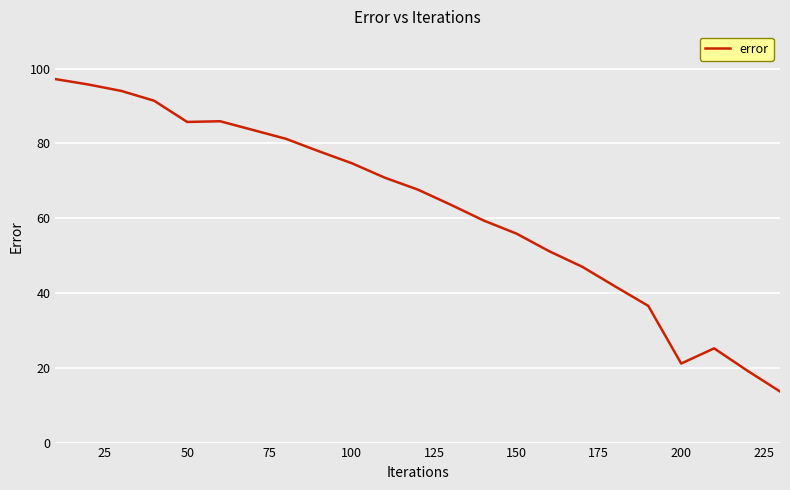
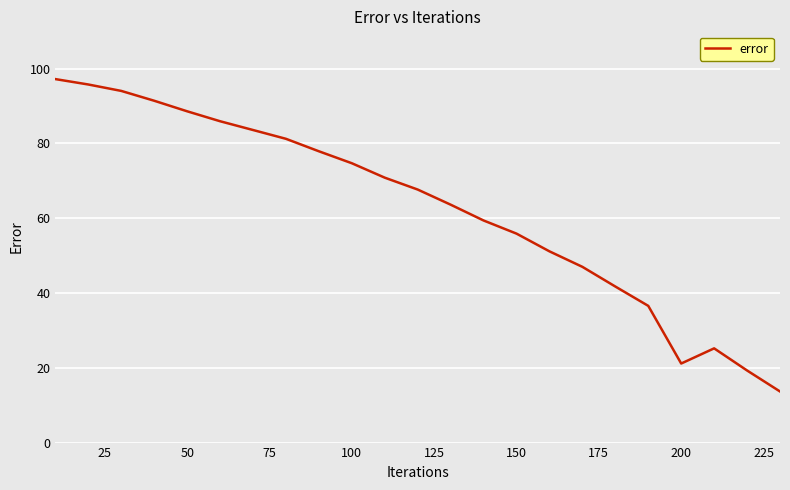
  {
-   "50": 86,
+   "50": 89,
    "100": 75,
    "150": 56,
    "200": 21
  }
